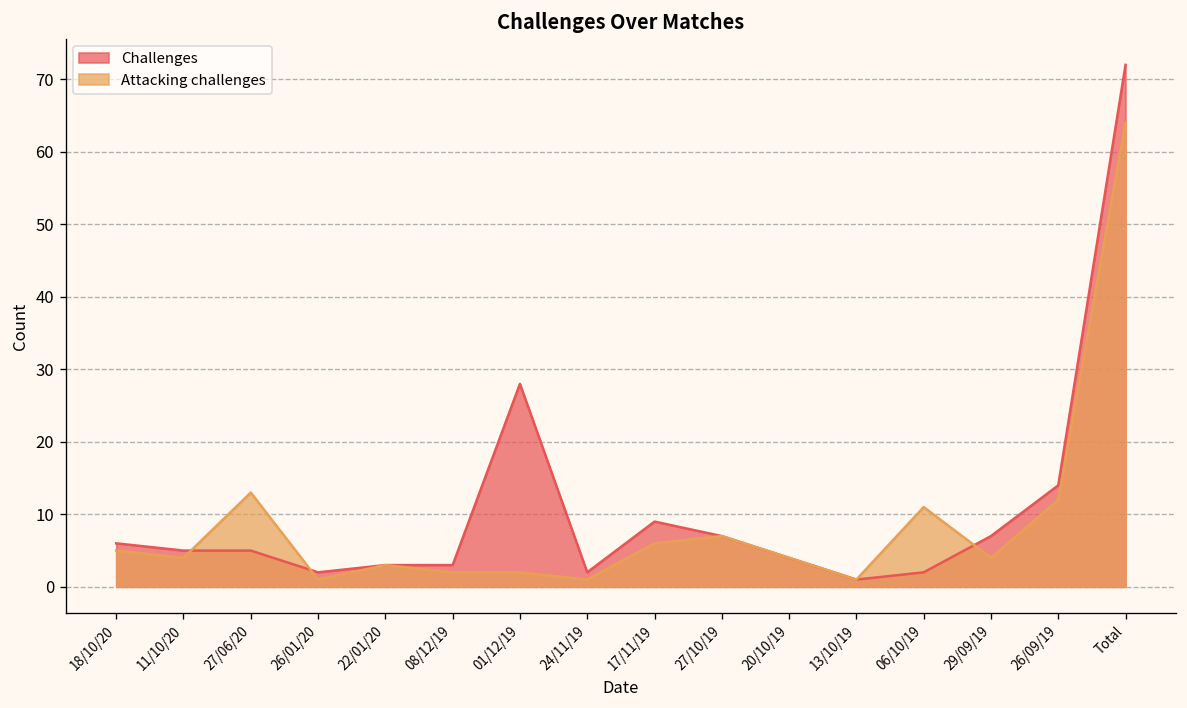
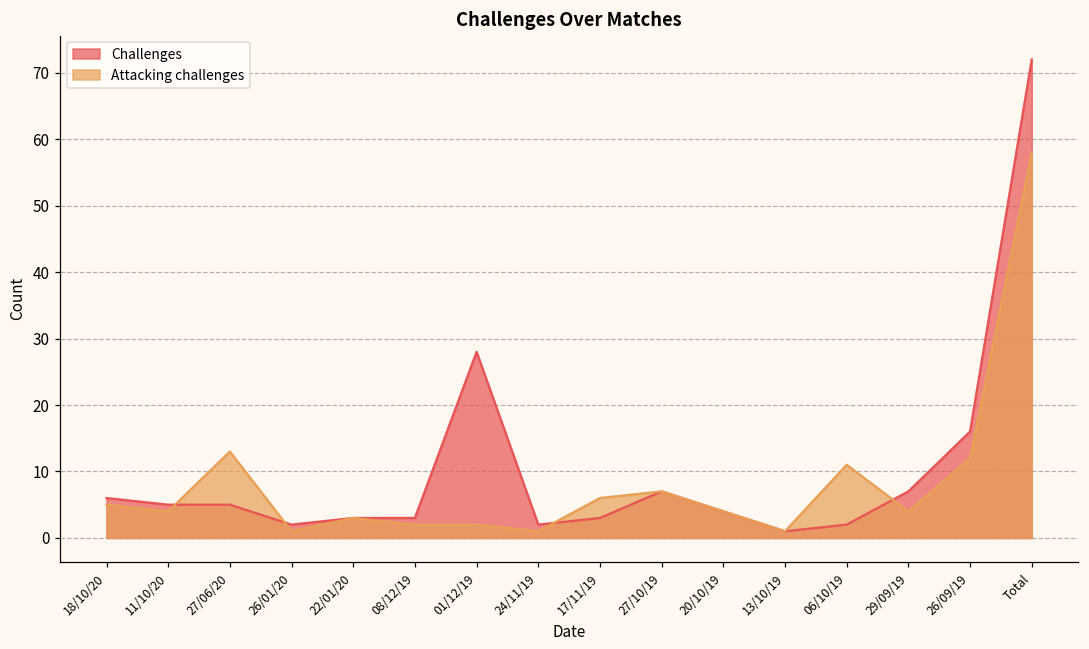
  {
    "Challenges": {
      "18/10/20": 6,
      "11/10/20": 5,
      "27/06/20": 5,
      "26/01/20": 2,
      "08/12/19": 3,
      "01/12/19": 28,
      "24/11/19": 2,
-     "17/11/19": 9,
+     "17/11/19": 3,
      "06/10/19": 2,
      "29/09/19": 7,
-     "26/09/19": 14,
+     "26/09/19": 16,
      "Total": 72
    },
    "Attacking challenges": {
      "18/10/20": 5,
      "11/10/20": 4,
      "27/06/20": 13,
      "26/01/20": 1,
      "08/12/19": 2,
      "01/12/19": 2,
      "24/11/19": 1,
      "17/11/19": 6,
      "06/10/19": 11,
      "29/09/19": 4,
      "26/09/19": 12,
-     "Total": 64
+     "Total": 58
    }
  }
